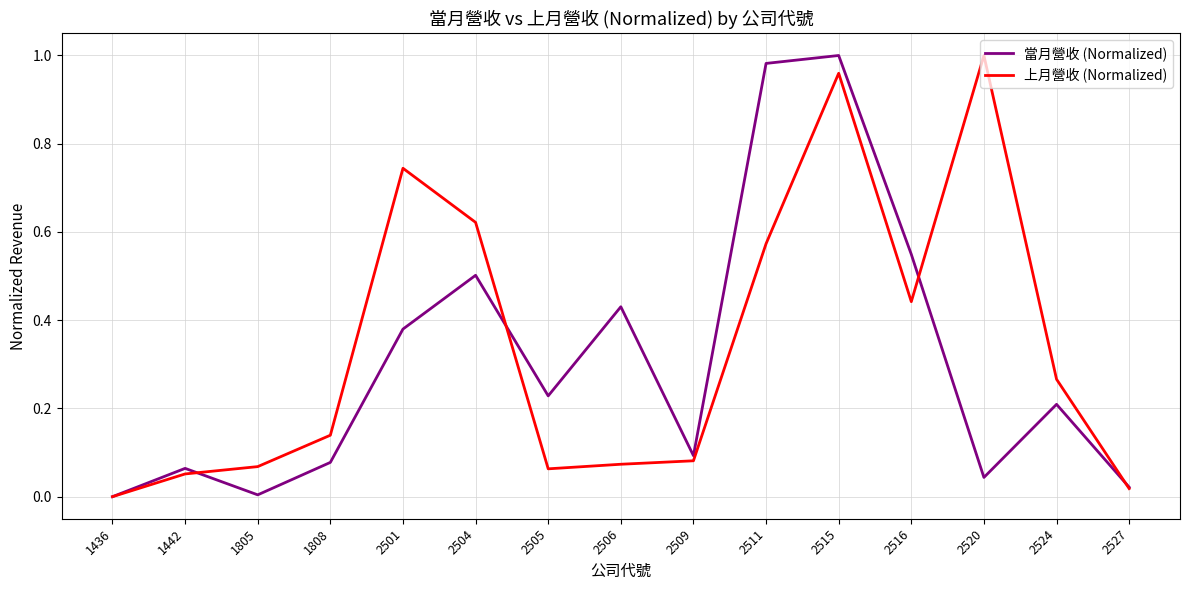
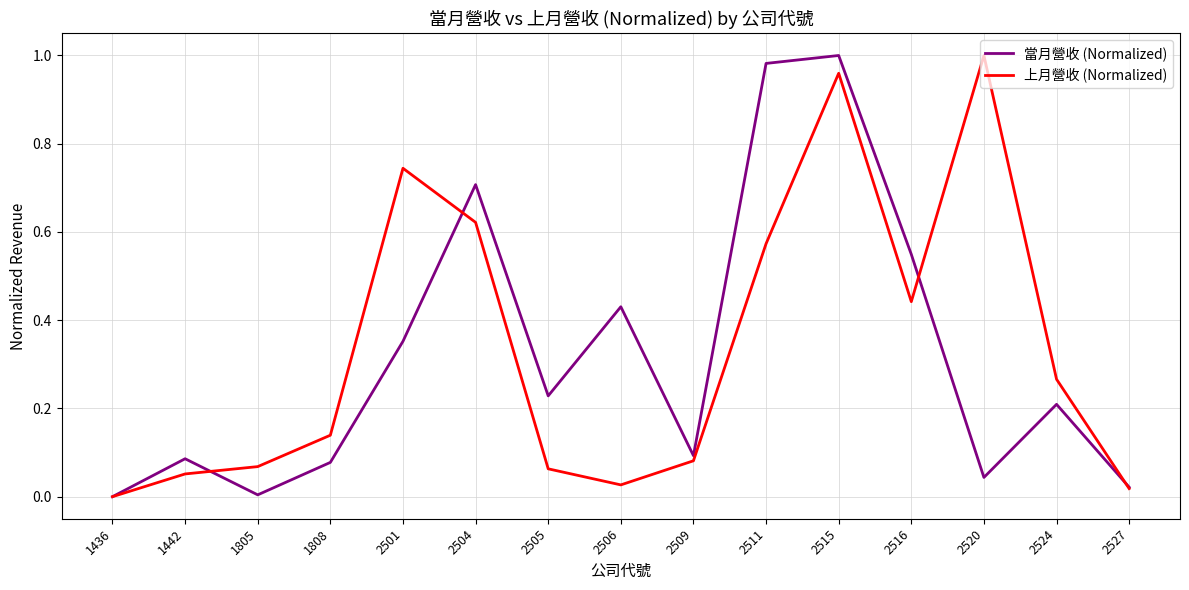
  {
    "當月營收 (Normalized)": {
-     "1442": 0.06,
+     "1442": 0.09,
      "1805": 0.00,
      "1808": 0.08,
-     "2501": 0.38,
-     "2504": 0.50,
+     "2501": 0.35,
+     "2504": 0.71,
      "2505": 0.23,
      "2506": 0.43,
      "2509": 0.09,
      "2511": 0.98,
      "2515": 1.00,
      "2516": 0.55,
      "2520": 0.04,
      "2524": 0.21
    },
    "上月營收 (Normalized)": {
      "1442": 0.05,
      "1805": 0.07,
      "1808": 0.14,
      "2501": 0.74,
      "2504": 0.62,
      "2505": 0.06,
-     "2506": 0.07,
+     "2506": 0.03,
      "2509": 0.08,
      "2511": 0.57,
      "2515": 0.96,
      "2516": 0.44,
      "2524": 0.27
    }
  }
